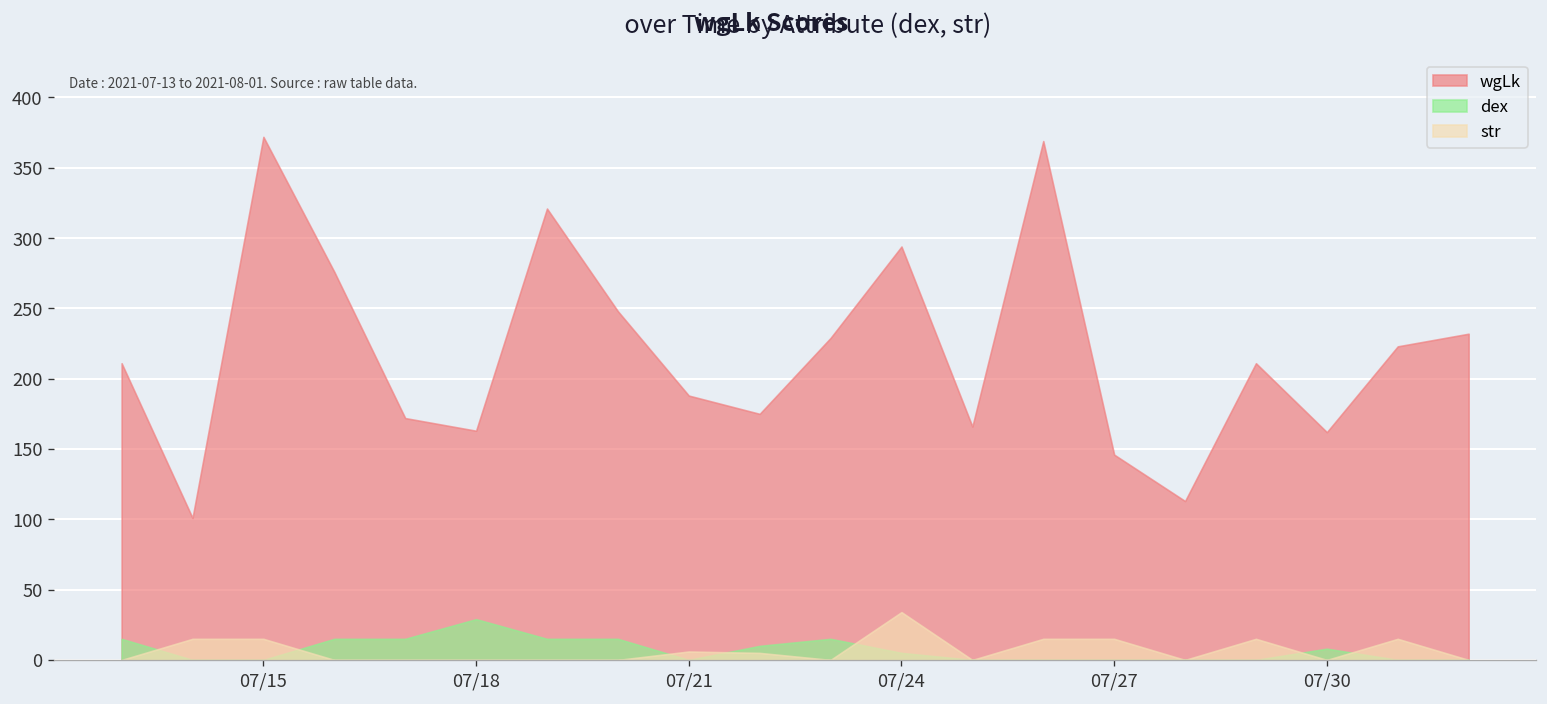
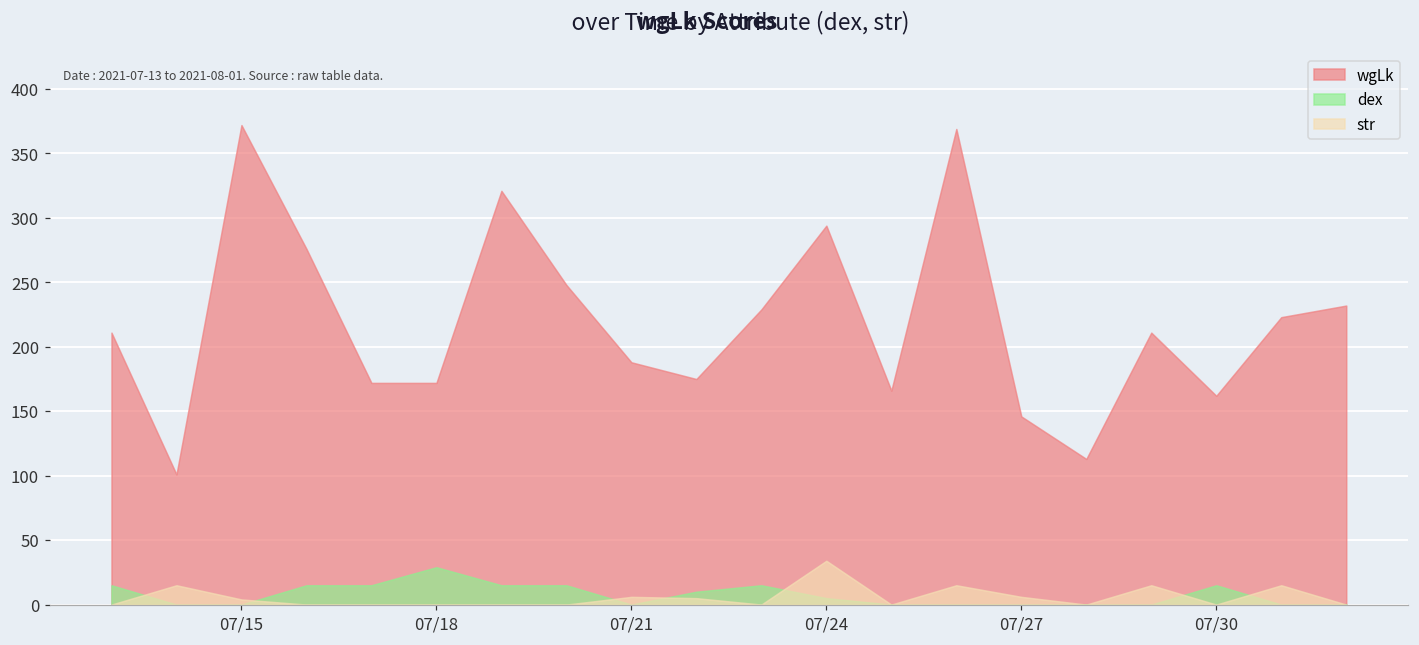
  {
    "wgLk": {
      "07/15": 372,
-     "07/18": 163,
+     "07/18": 172,
      "07/21": 188,
      "07/24": 294,
      "07/27": 146,
      "07/30": 162
    },
    "dex": {
      "07/15": 0,
      "07/18": 29,
      "07/21": 0,
      "07/24": 5,
      "07/27": 0,
-     "07/30": 8
+     "07/30": 15
    },
    "str": {
-     "07/15": 15,
+     "07/15": 4,
      "07/18": 0,
      "07/21": 6,
      "07/24": 34,
-     "07/27": 15,
+     "07/27": 6,
      "07/30": 0
    }
  }
